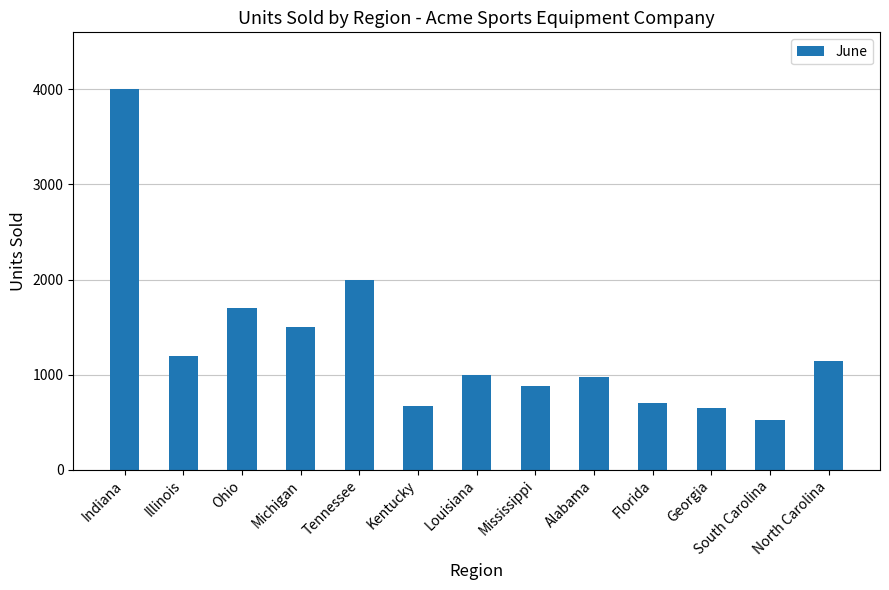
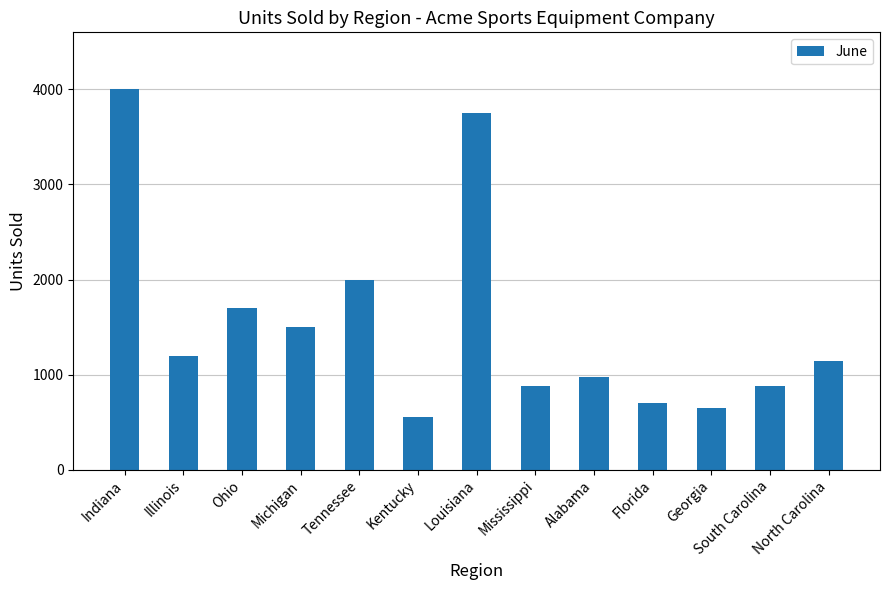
  {
    "Indiana": 4000,
    "Illinois": 1200,
    "Ohio": 1700,
    "Michigan": 1500,
    "Tennessee": 2000,
-   "Kentucky": 700,
-   "Louisiana": 1000,
+   "Kentucky": 600,
+   "Louisiana": 3700,
    "Mississippi": 900,
    "Alabama": 1000,
    "Florida": 700,
    "Georgia": 700,
-   "South Carolina": 500,
+   "South Carolina": 900,
    "North Carolina": 1100
  }
